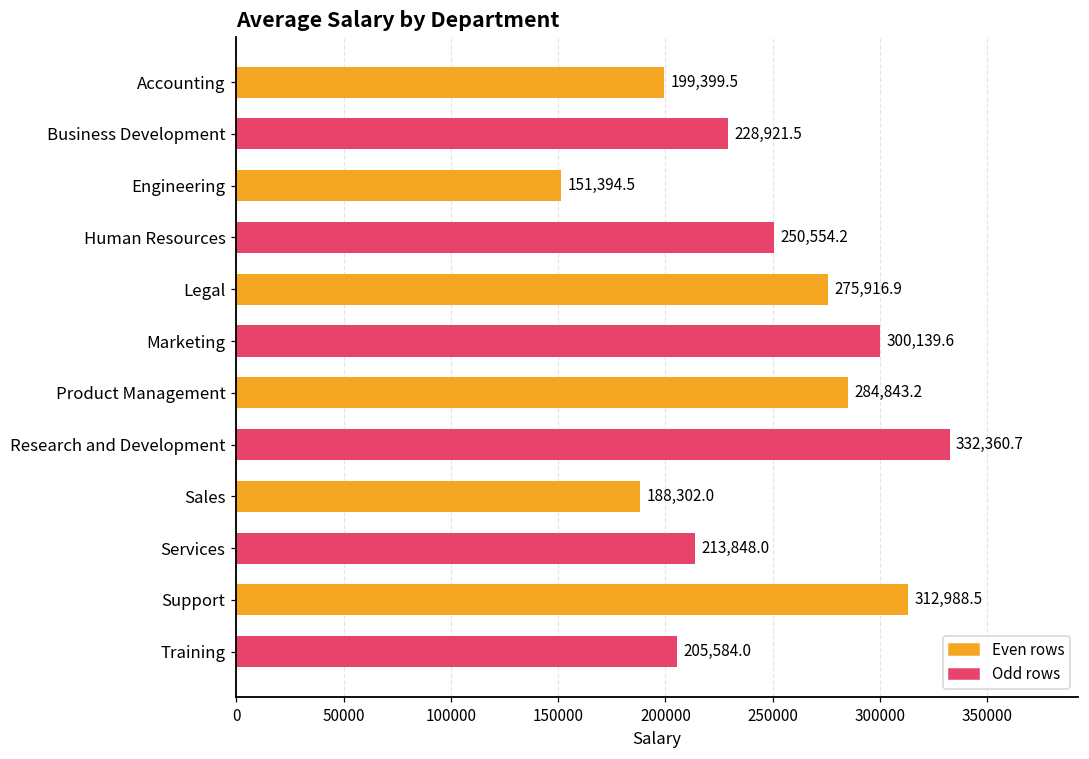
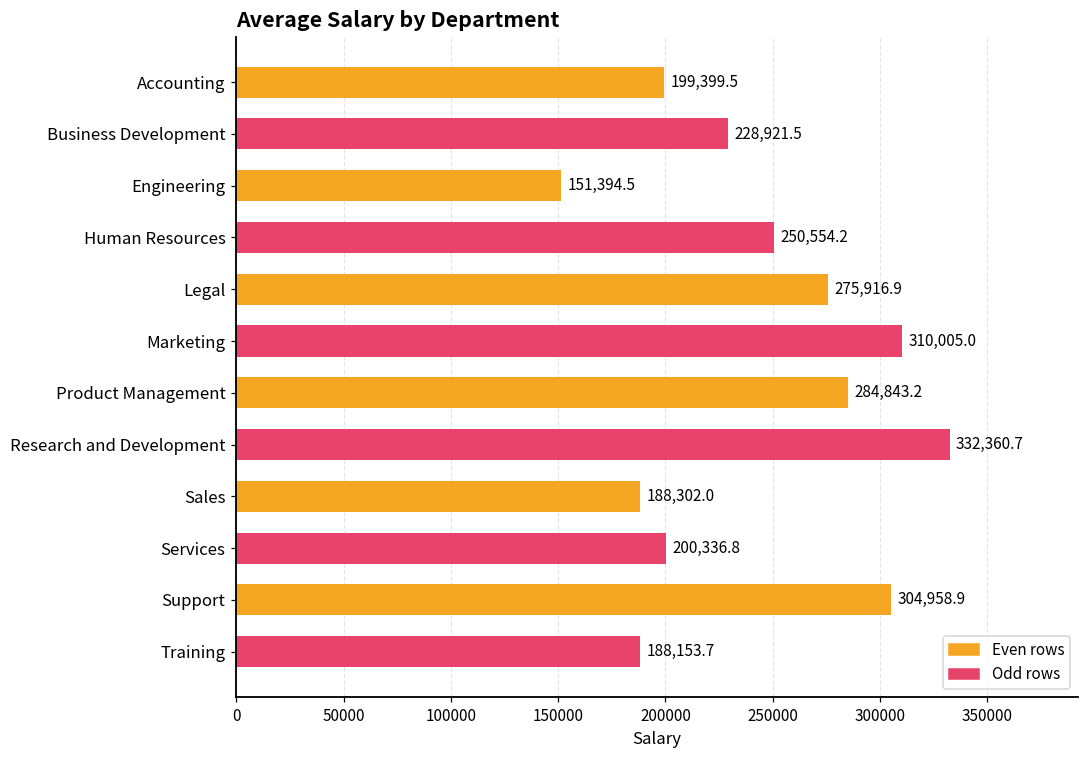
  {
    "Accounting": "199,399.5",
    "Business Development": "228,921.5",
    "Engineering": "151,394.5",
    "Human Resources": "250,554.2",
    "Legal": "275,916.9",
-   "Marketing": "300,139.6",
+   "Marketing": "310,005.0",
    "Product Management": "284,843.2",
    "Research and Development": "332,360.7",
    "Sales": "188,302.0",
-   "Services": "213,848.0",
-   "Support": "312,988.5",
-   "Training": "205,584.0"
+   "Services": "200,336.8",
+   "Support": "304,958.9",
+   "Training": "188,153.7"
  }
